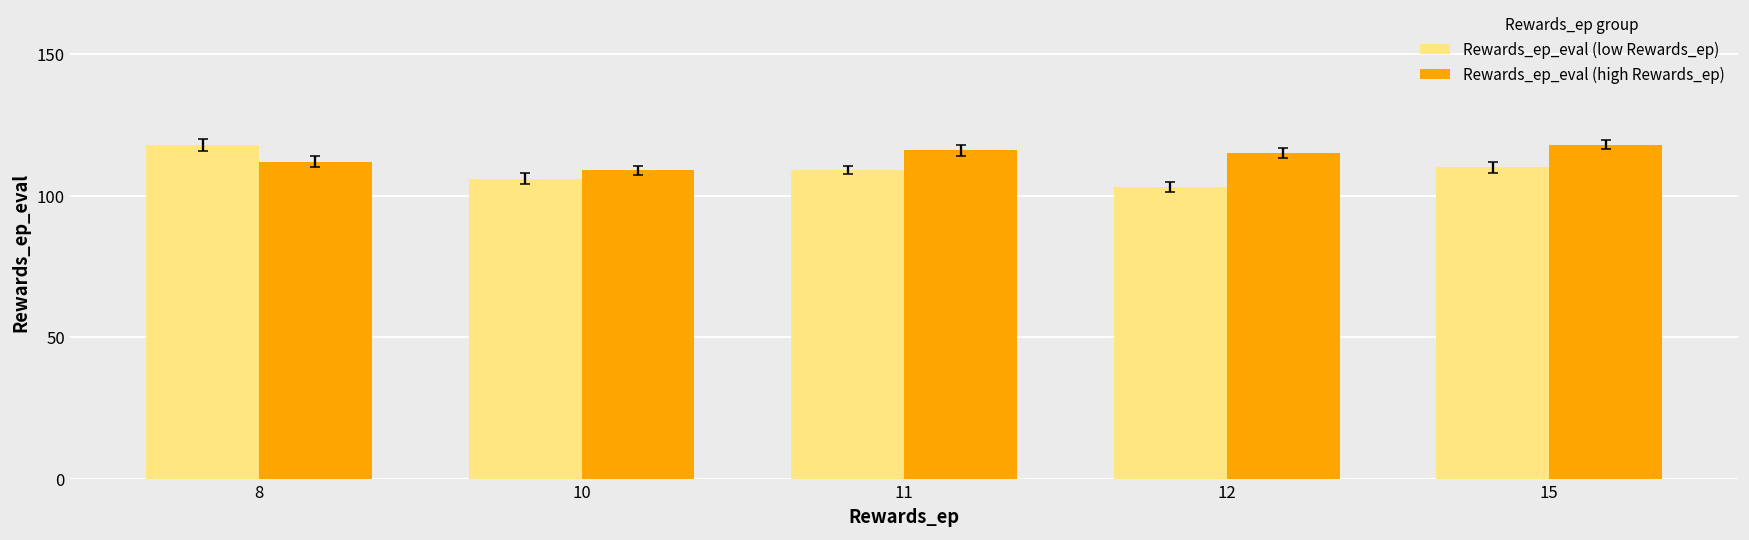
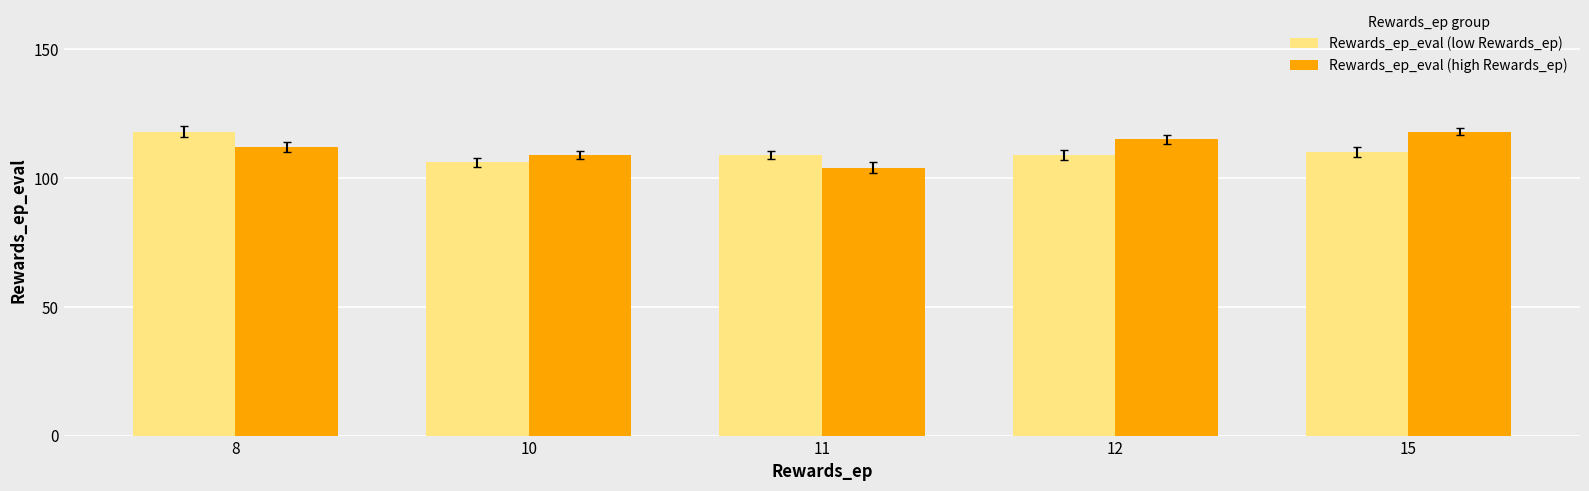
  {
    "Rewards_ep_eval (low Rewards_ep)": {
      "8": 118,
      "10": 106,
      "11": 109,
-     "12": 103,
+     "12": 109,
      "15": 110
    },
    "Rewards_ep_eval (high Rewards_ep)": {
      "8": 112,
      "10": 109,
-     "11": 116,
+     "11": 104,
      "12": 115,
      "15": 118
    }
  }
